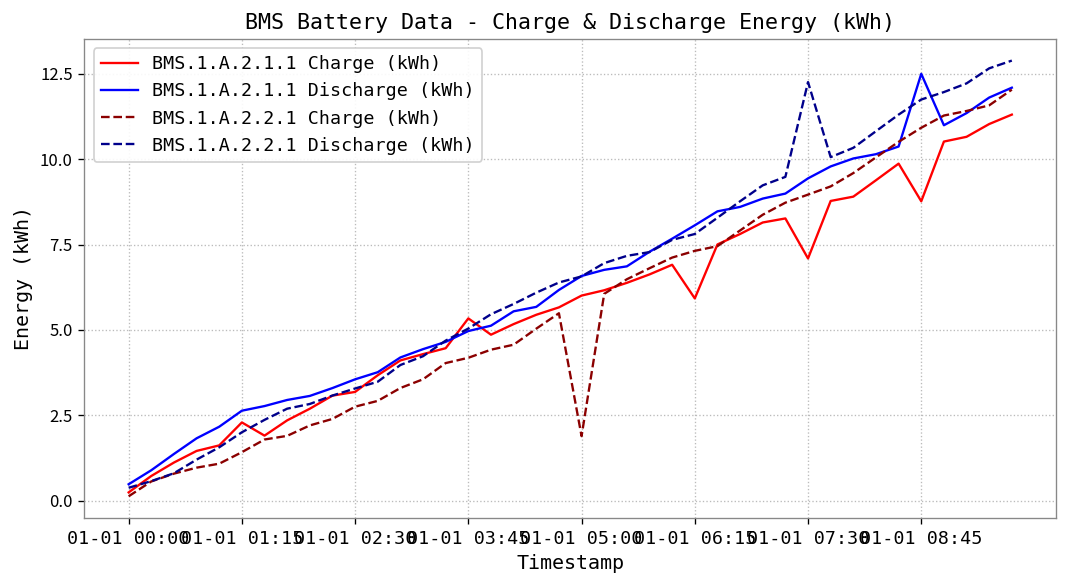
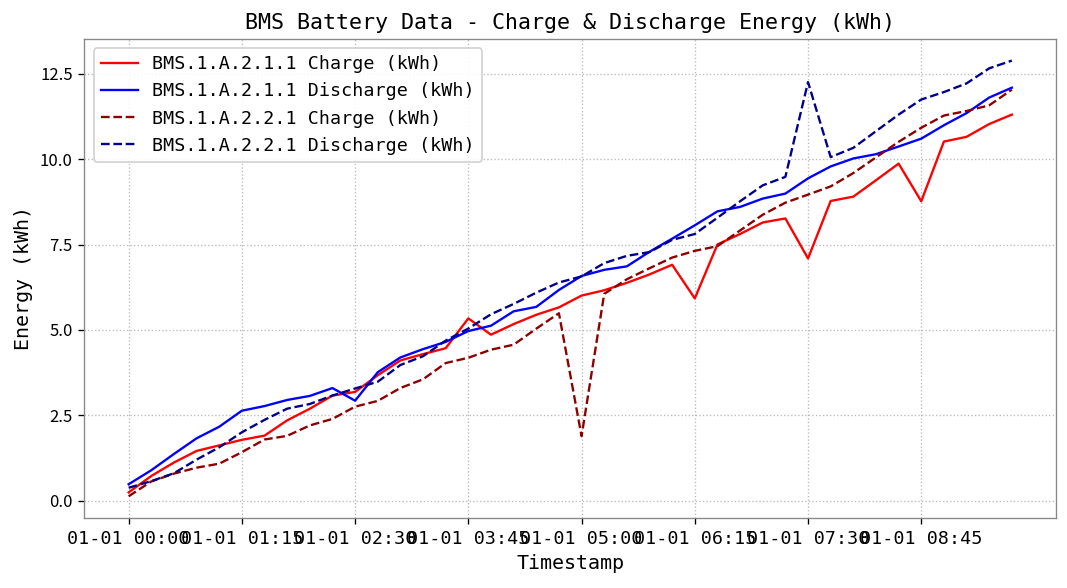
  {
    "BMS.1.A.2.1.1 Charge (kWh)": {
      "01-01 00:00": 0.2,
-     "01-01 01:15": 2.3,
+     "01-01 01:15": 1.8,
      "01-01 02:30": 3.2,
      "01-01 03:45": 5.3,
      "01-01 05:00": 6.0,
      "01-01 06:15": 5.9,
      "01-01 07:30": 7.1,
      "01-01 08:45": 8.8
    },
    "BMS.1.A.2.1.1 Discharge (kWh)": {
      "01-01 00:00": 0.5,
      "01-01 01:15": 2.6,
-     "01-01 02:30": 3.6,
+     "01-01 02:30": 2.9,
      "01-01 06:15": 8.1,
      "01-01 07:30": 9.4,
-     "01-01 08:45": 12.5
+     "01-01 08:45": 10.6
    },
    "BMS.1.A.2.2.1 Charge (kWh)": {
      "01-01 00:00": 0.1,
      "01-01 01:15": 1.4,
      "01-01 02:30": 2.8,
      "01-01 03:45": 4.2,
      "01-01 05:00": 1.9,
      "01-01 06:15": 7.3,
      "01-01 07:30": 9.0,
      "01-01 08:45": 10.9
    },
    "BMS.1.A.2.2.1 Discharge (kWh)": {
      "01-01 00:00": 0.4,
      "01-01 01:15": 2.0,
      "01-01 02:30": 3.3,
      "01-01 06:15": 7.8,
      "01-01 07:30": 12.3,
      "01-01 08:45": 11.7
    }
  }
